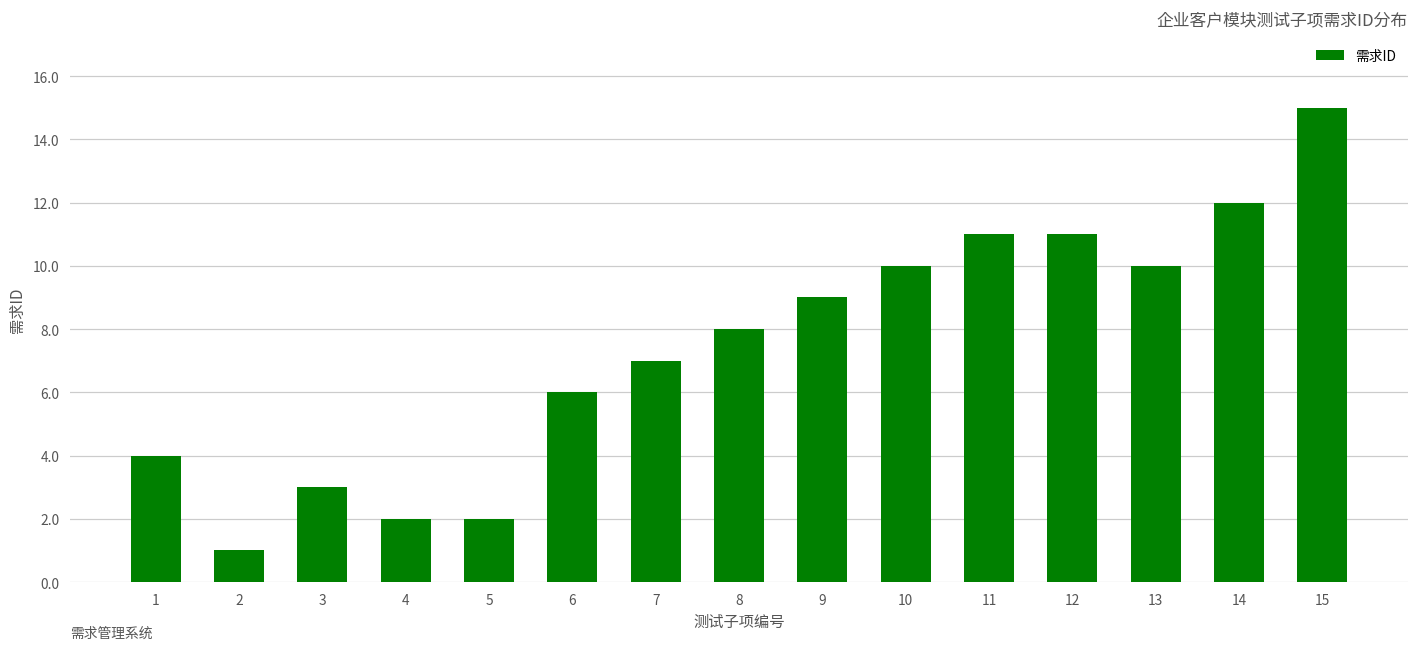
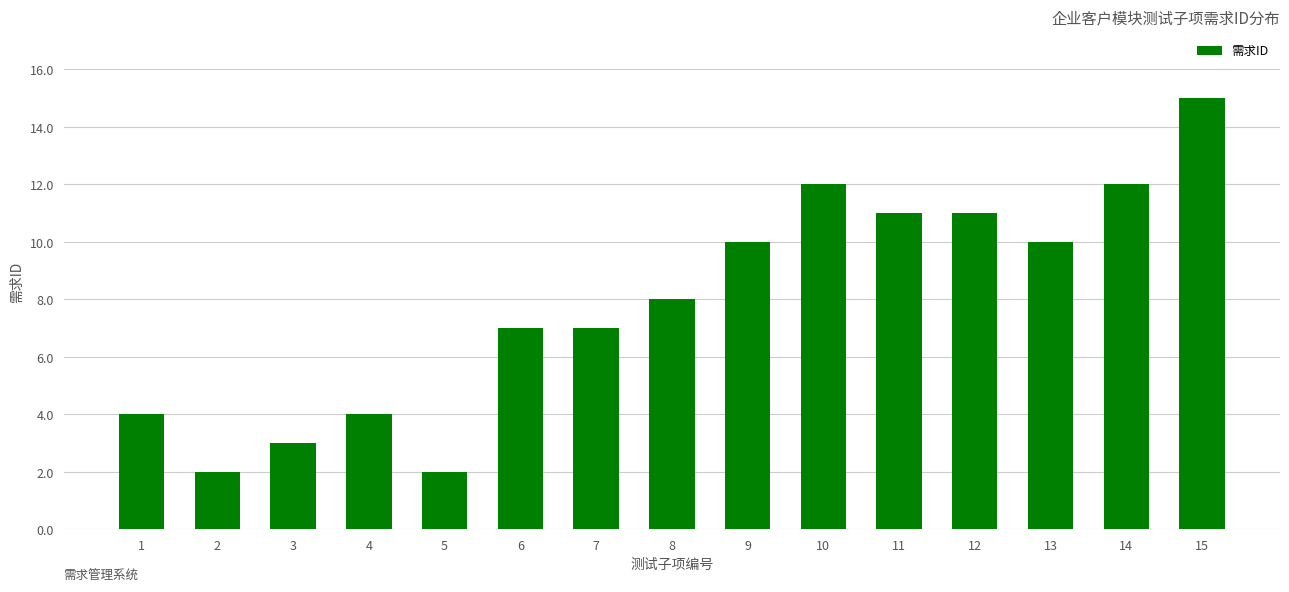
  {
    "1": 4,
-   "2": 1,
+   "2": 2,
    "3": 3,
-   "4": 2,
+   "4": 4,
    "5": 2,
-   "6": 6,
+   "6": 7,
    "7": 7,
    "8": 8,
-   "9": 9,
-   "10": 10,
+   "9": 10,
+   "10": 12,
    "11": 11,
    "12": 11,
    "13": 10,
    "14": 12,
    "15": 15
  }
